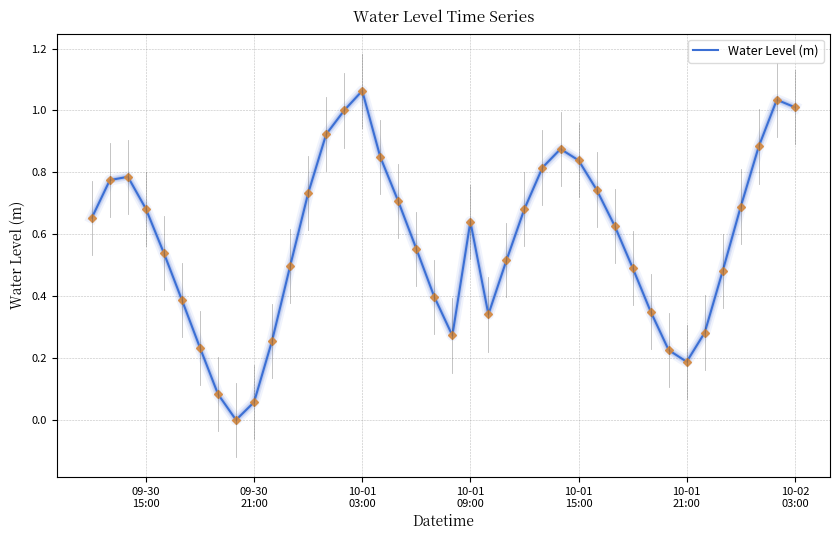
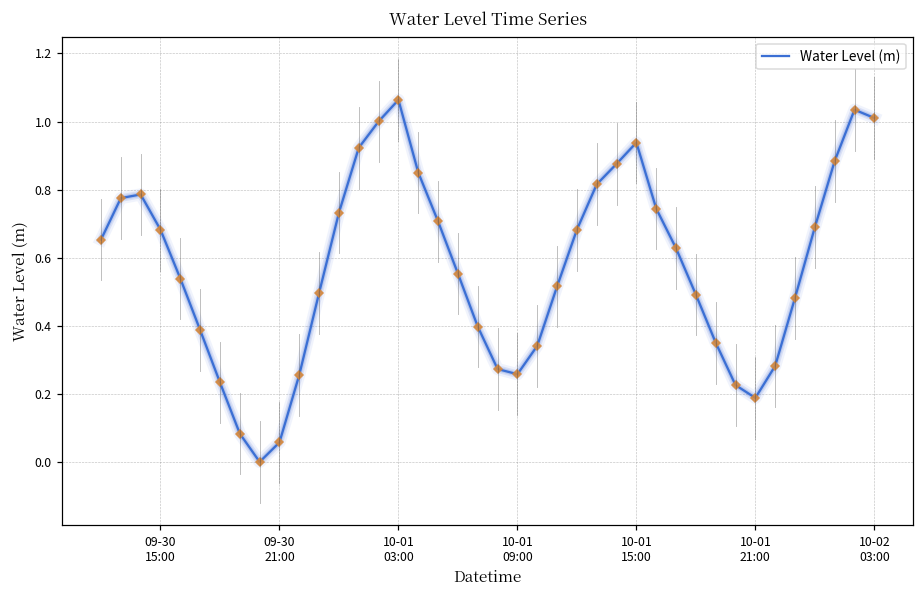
  {
    "Water Level (m)": {
      "09-30 15:00": 0.68,
      "09-30 21:00": 0.06,
      "10-01 03:00": 1.06,
-     "10-01 09:00": 0.64,
-     "10-01 15:00": 0.84,
+     "10-01 09:00": 0.26,
+     "10-01 15:00": 0.94,
      "10-01 21:00": 0.19,
      "10-02 03:00": 1.01
    }
  }
